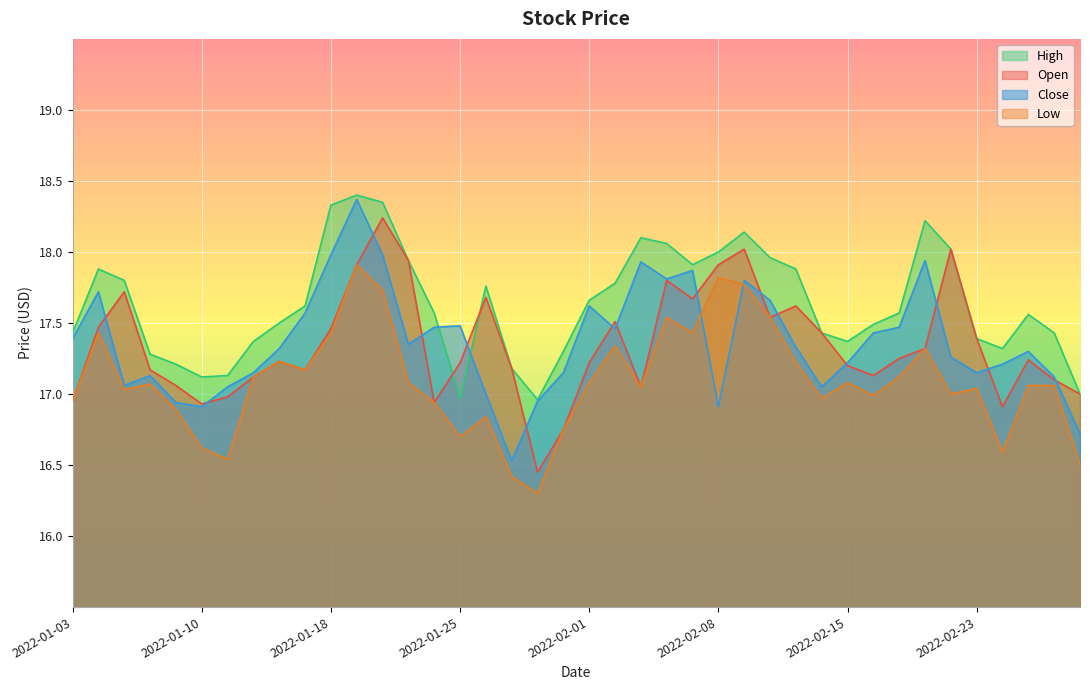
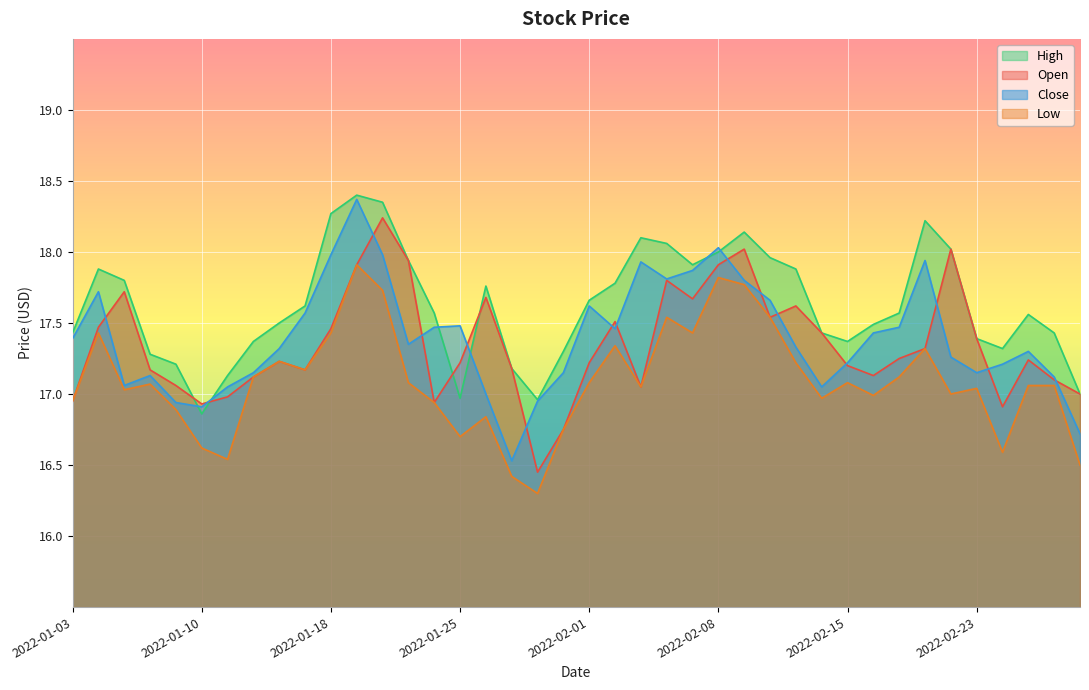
  {
    "High": {
      "2022-01-03": 17.43,
-     "2022-01-10": 17.12,
-     "2022-01-18": 18.33,
+     "2022-01-10": 16.86,
+     "2022-01-18": 18.27,
      "2022-01-25": 16.97,
      "2022-02-01": 17.66,
      "2022-02-08": 18.00,
      "2022-02-15": 17.37
    },
    "Close": {
      "2022-01-03": 17.39,
      "2022-01-10": 16.91,
      "2022-01-18": 17.98,
      "2022-01-25": 17.48,
      "2022-02-01": 17.62,
-     "2022-02-08": 16.91,
+     "2022-02-08": 18.03,
      "2022-02-15": 17.22,
      "2022-02-23": 17.15
    }
  }
